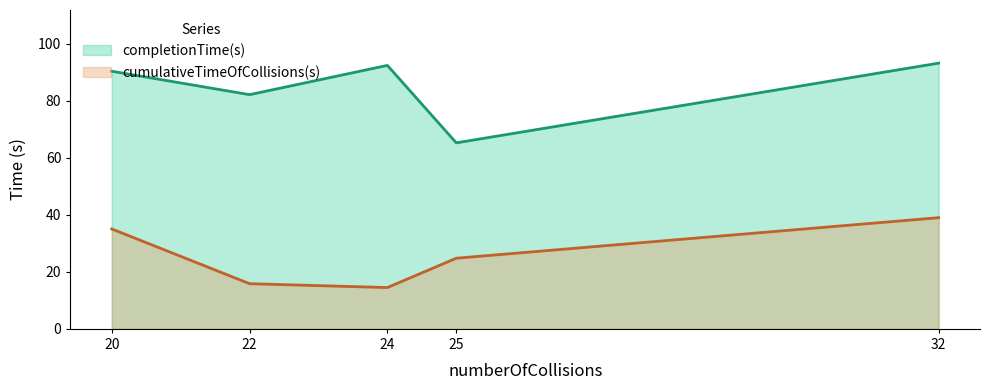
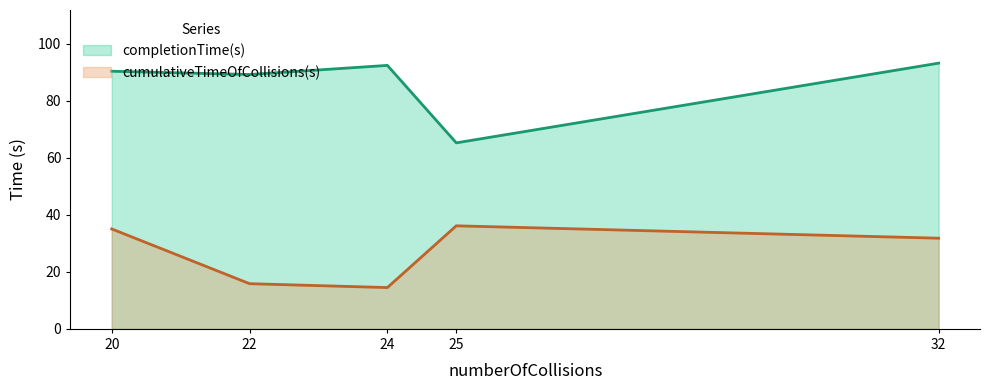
  {
    "completionTime(s)": {
      "20": 90,
-     "22": 82,
+     "22": 89,
      "24": 92,
      "25": 65,
      "32": 93
    },
    "cumulativeTimeOfCollisions(s)": {
      "20": 35,
      "22": 16,
      "24": 14,
-     "25": 25,
-     "32": 39
+     "25": 36,
+     "32": 32
    }
  }
